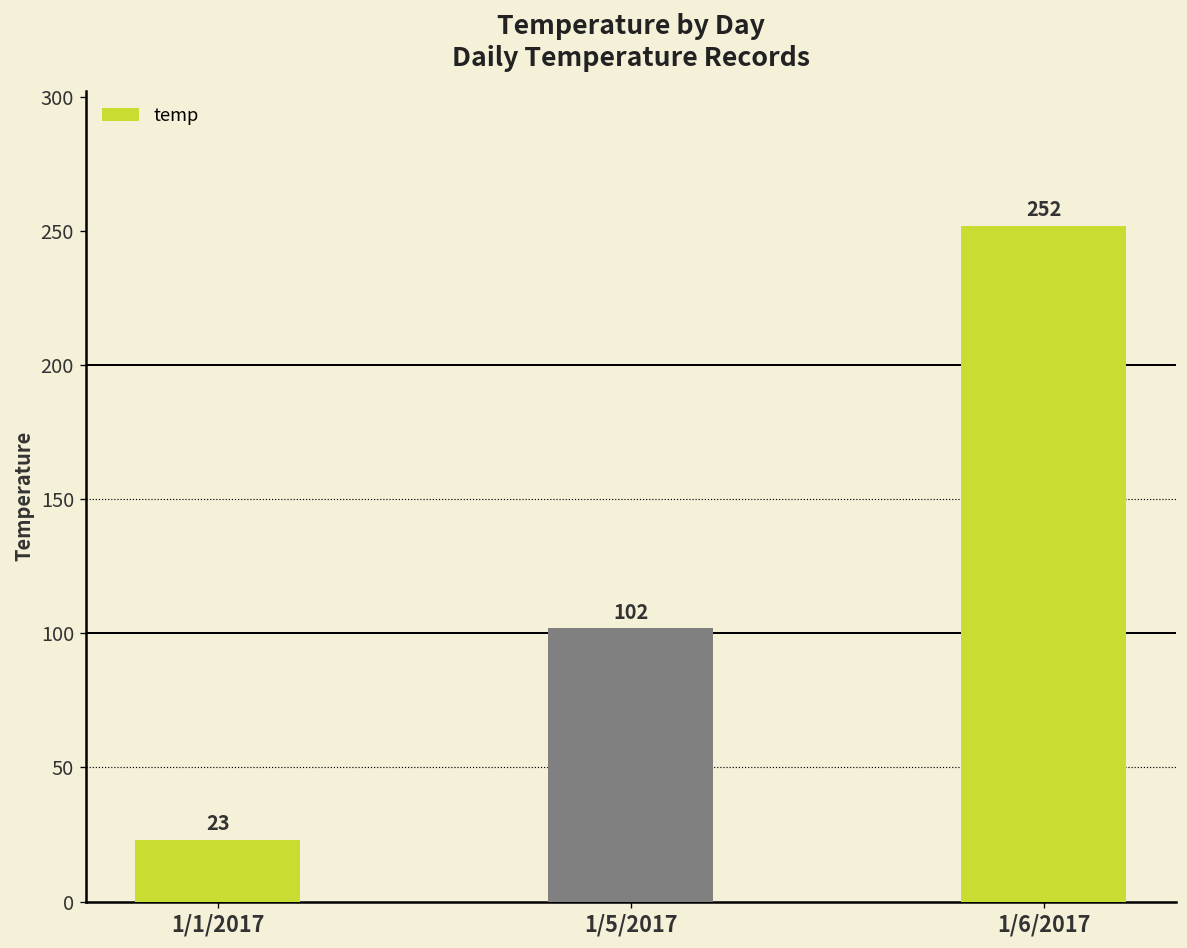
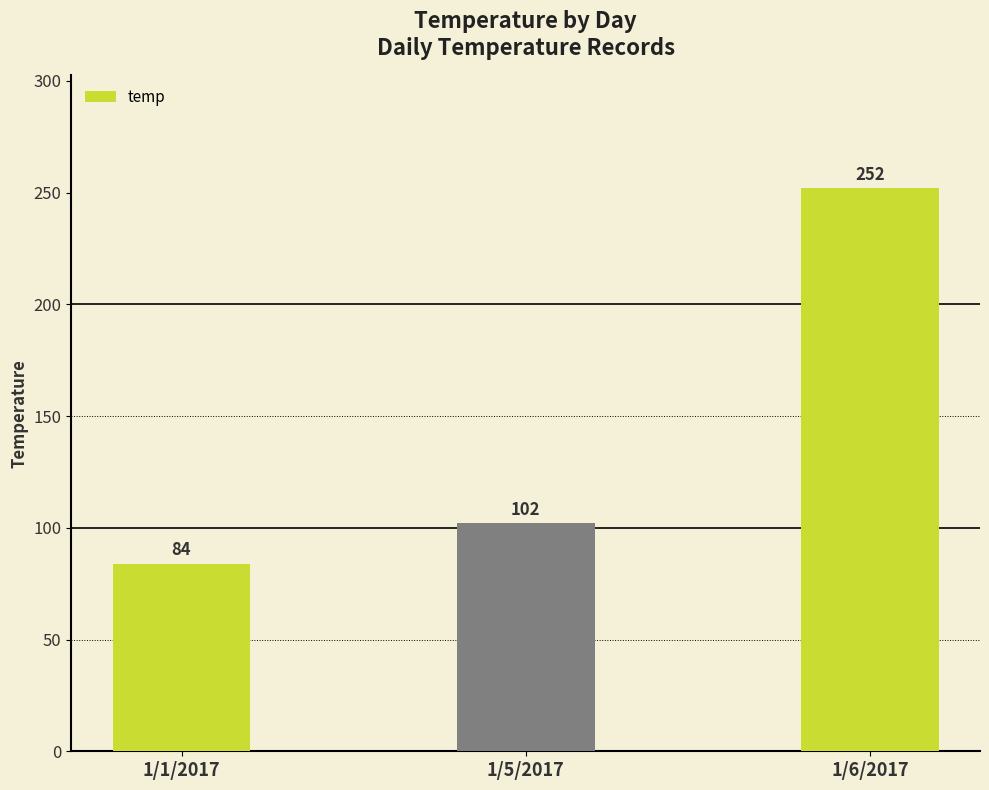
  {
-   "1/1/2017": 23,
+   "1/1/2017": 84,
    "1/5/2017": 102,
    "1/6/2017": 252
  }
